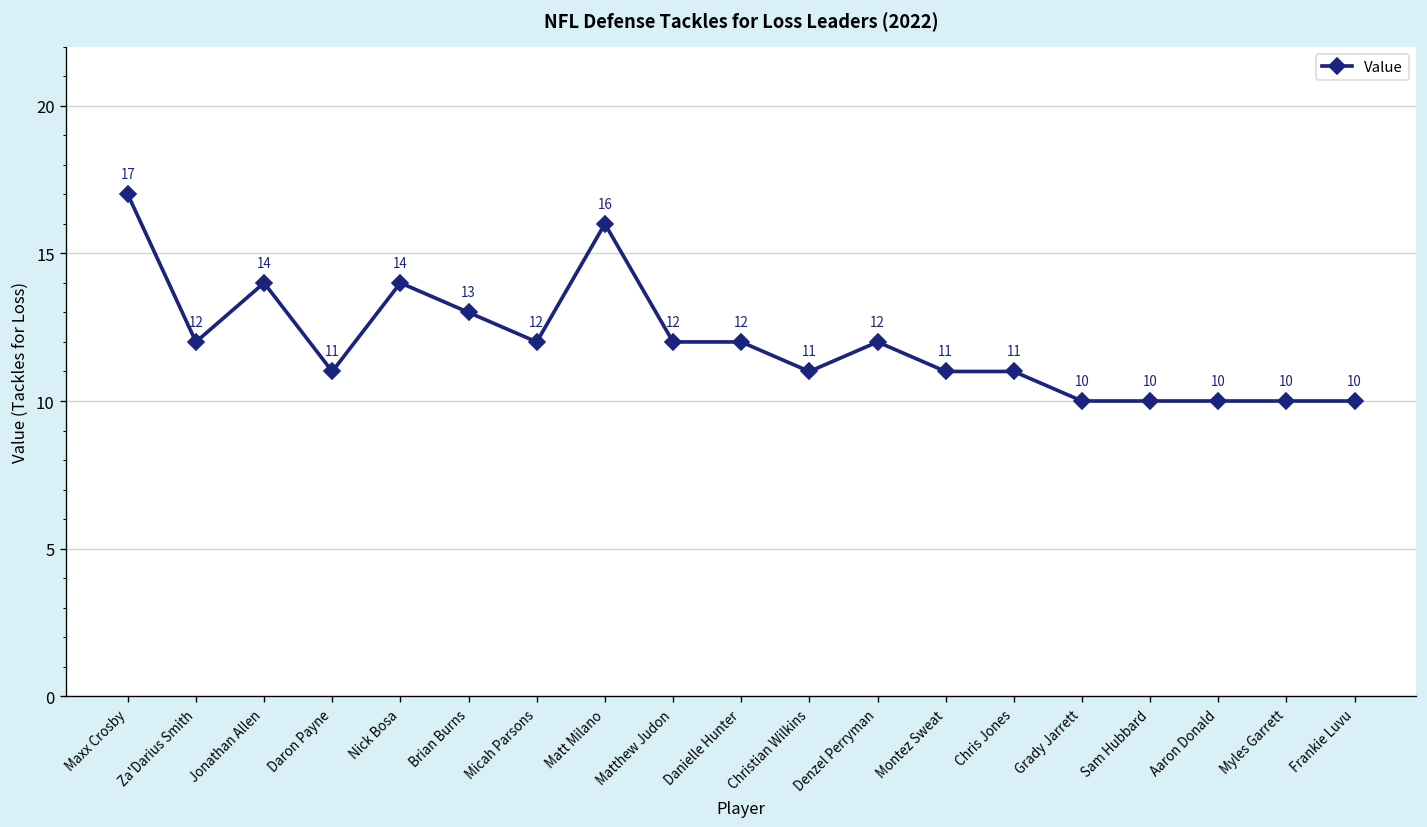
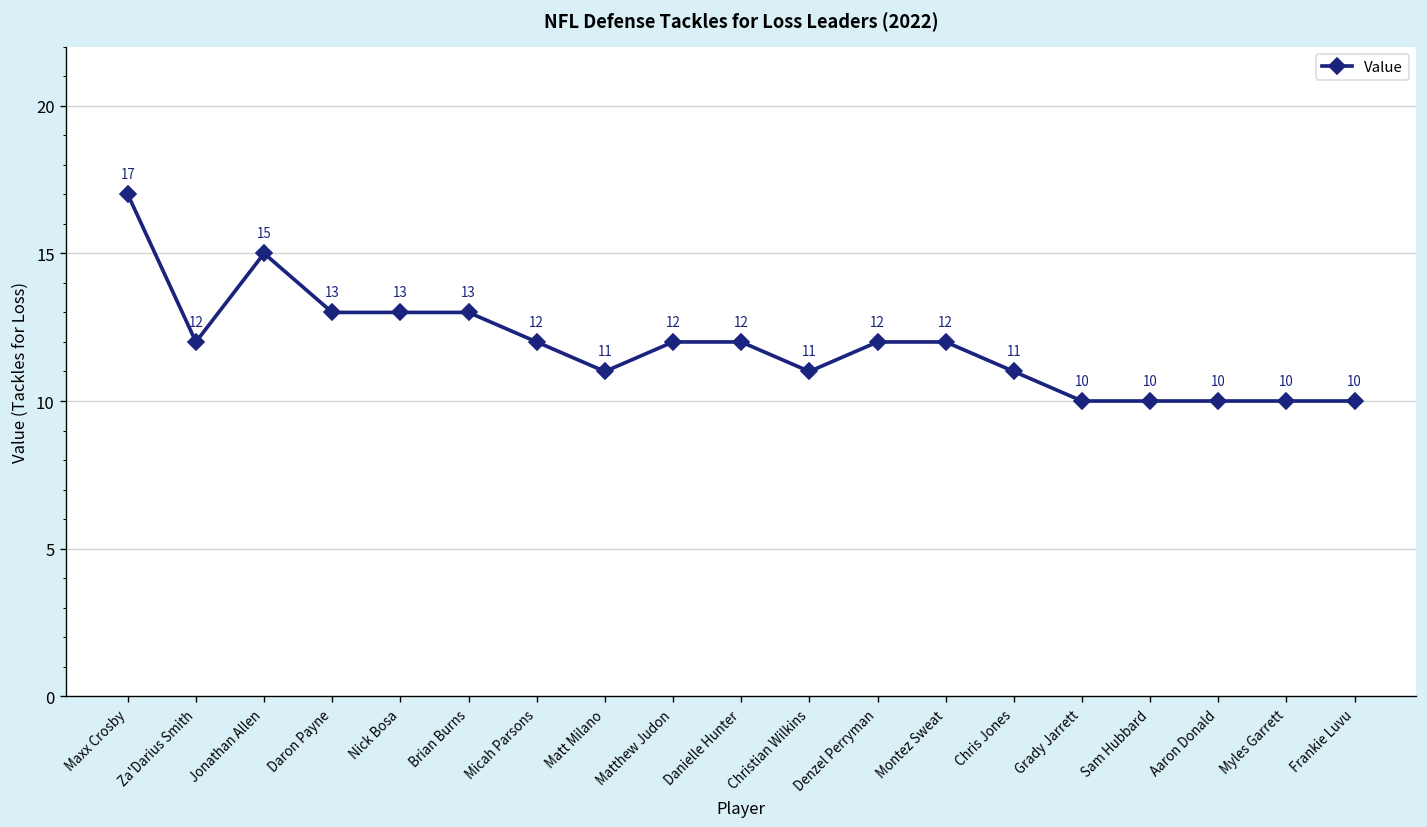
  {
    "Maxx Crosby": 17,
    "Za'Darius Smith": 12,
-   "Jonathan Allen": 14,
-   "Daron Payne": 11,
-   "Nick Bosa": 14,
+   "Jonathan Allen": 15,
+   "Daron Payne": 13,
+   "Nick Bosa": 13,
    "Brian Burns": 13,
    "Micah Parsons": 12,
-   "Matt Milano": 16,
+   "Matt Milano": 11,
    "Matthew Judon": 12,
    "Danielle Hunter": 12,
    "Christian Wilkins": 11,
    "Denzel Perryman": 12,
-   "Montez Sweat": 11,
+   "Montez Sweat": 12,
    "Chris Jones": 11,
    "Grady Jarrett": 10,
    "Sam Hubbard": 10,
    "Aaron Donald": 10,
    "Myles Garrett": 10,
    "Frankie Luvu": 10
  }
